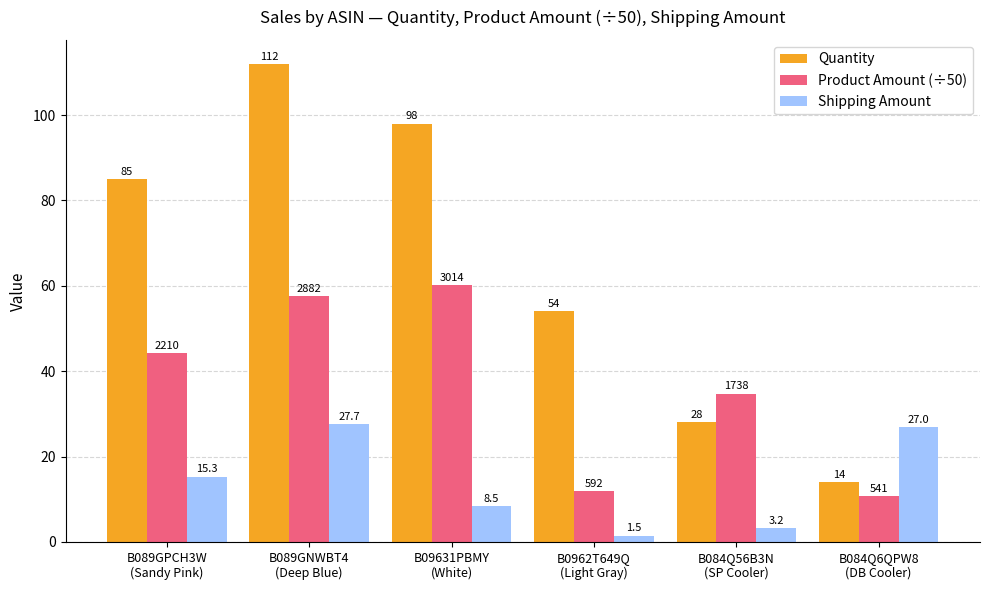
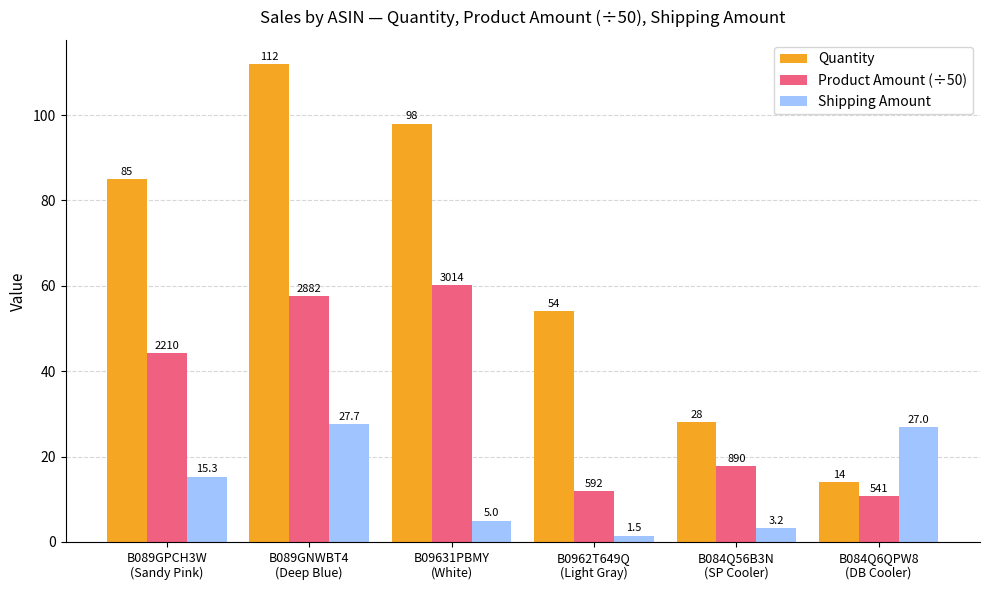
  {
    "Quantity": {
      "B089GPCH3W (Sandy Pink)": 85,
      "B089GNWBT4 (Deep Blue)": 112,
      "B09631PBMY (White)": 98,
      "B0962T649Q (Light Gray)": 54,
      "B084Q56B3N (SP Cooler)": 28,
      "B084Q6QPW8 (DB Cooler)": 14
    },
    "Product Amount (÷50)": {
-     "B084Q56B3N (SP Cooler)": 1738
+     "B084Q56B3N (SP Cooler)": 890
    },
    "Shipping Amount": {
      "B089GPCH3W (Sandy Pink)": 15.3,
      "B089GNWBT4 (Deep Blue)": 27.7,
-     "B09631PBMY (White)": 8.5,
+     "B09631PBMY (White)": 5.0,
      "B0962T649Q (Light Gray)": 1.5,
      "B084Q56B3N (SP Cooler)": 3.2,
      "B084Q6QPW8 (DB Cooler)": 27.0
    }
  }
